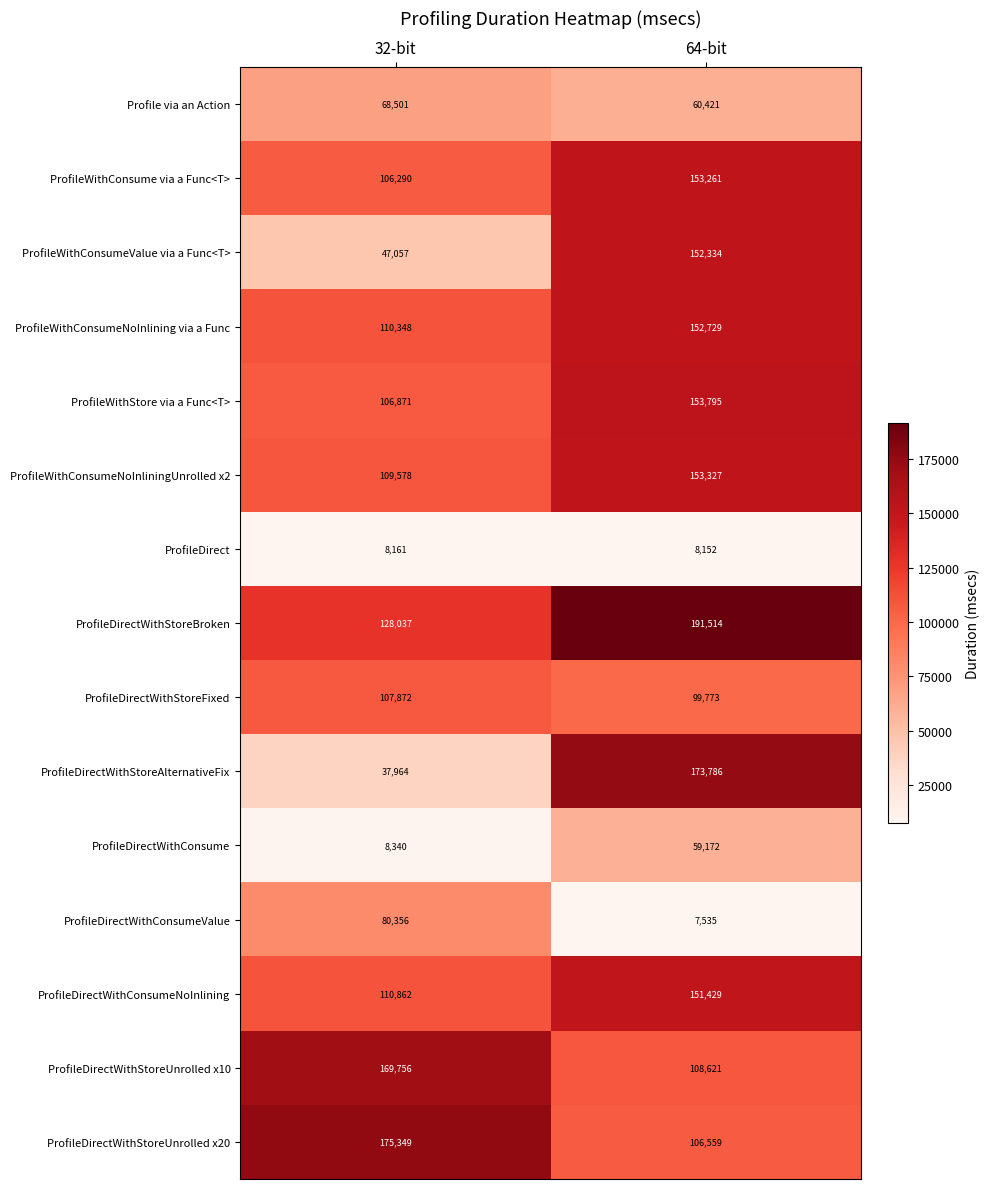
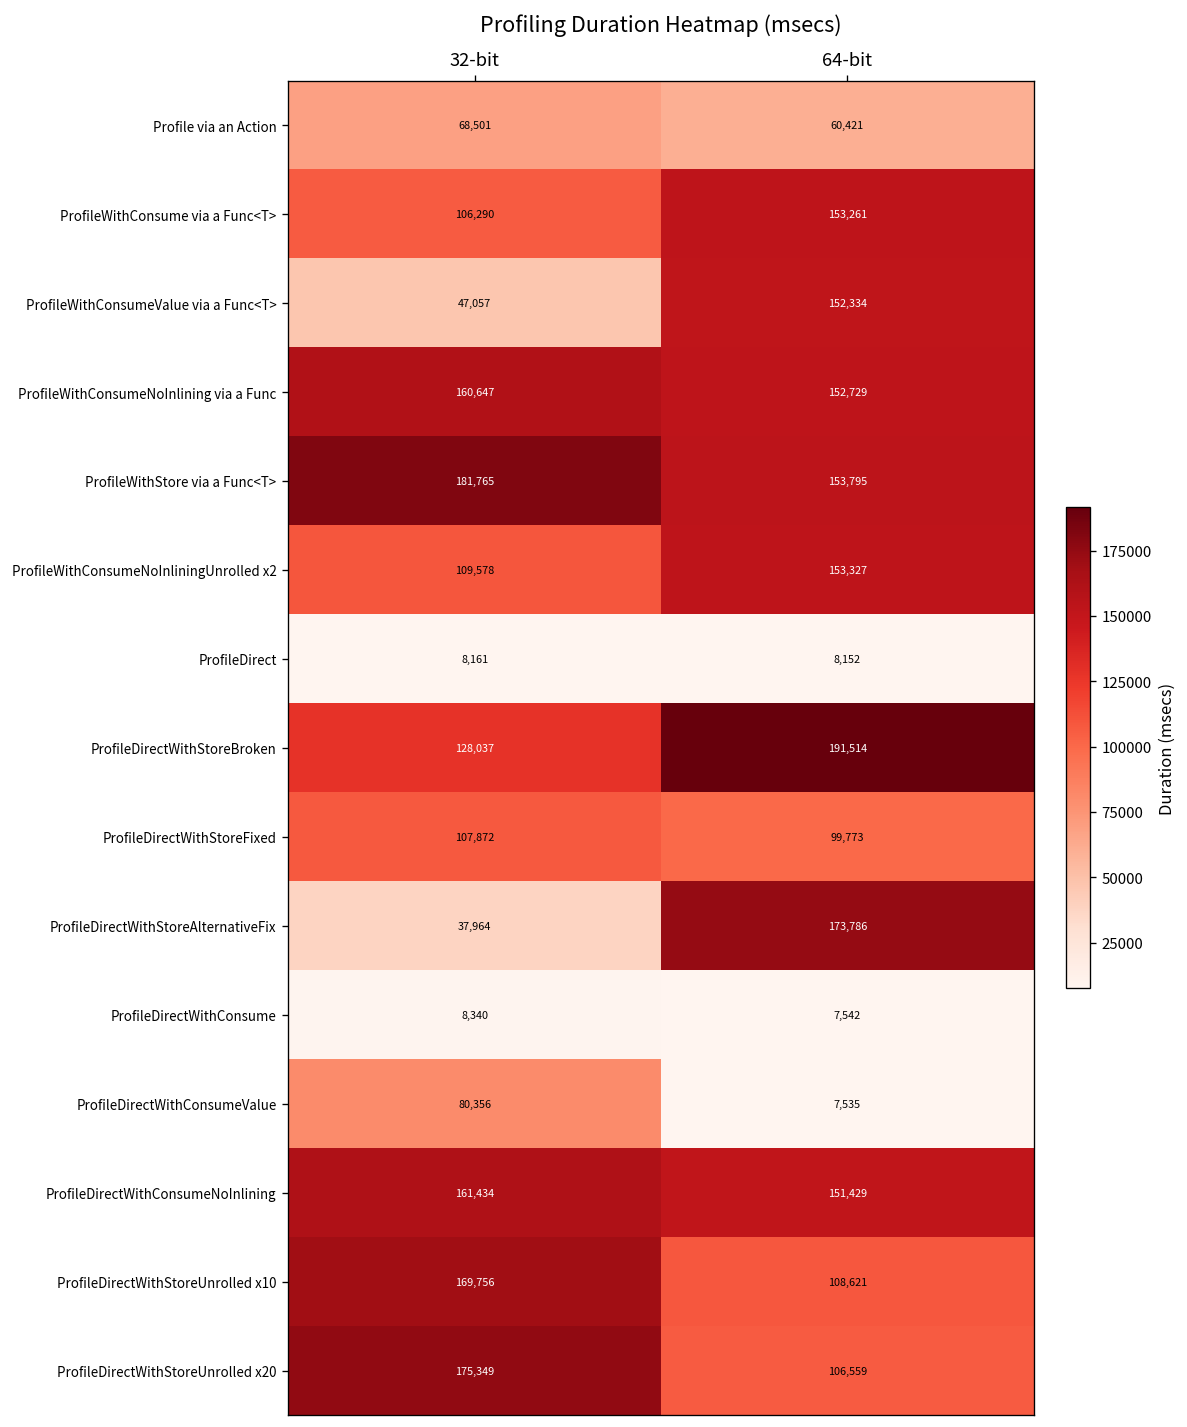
  {
    "Profile via an Action": {
      "32-bit": "68,501",
      "64-bit": "60,421"
    },
    "ProfileWithConsume via a Func<T>": {
      "32-bit": "106,290",
      "64-bit": "153,261"
    },
    "ProfileWithConsumeValue via a Func<T>": {
      "32-bit": "47,057",
      "64-bit": "152,334"
    },
    "ProfileWithConsumeNoInlining via a Func": {
-     "32-bit": "110,348",
+     "32-bit": "160,647",
      "64-bit": "152,729"
    },
    "ProfileWithStore via a Func<T>": {
-     "32-bit": "106,871",
+     "32-bit": "181,765",
      "64-bit": "153,795"
    },
    "ProfileWithConsumeNoInliningUnrolled x2": {
      "32-bit": "109,578",
      "64-bit": "153,327"
    },
    "ProfileDirect": {
      "32-bit": "8,161",
      "64-bit": "8,152"
    },
    "ProfileDirectWithStoreBroken": {
      "32-bit": "128,037",
      "64-bit": "191,514"
    },
    "ProfileDirectWithStoreFixed": {
      "32-bit": "107,872",
      "64-bit": "99,773"
    },
    "ProfileDirectWithStoreAlternativeFix": {
      "32-bit": "37,964",
      "64-bit": "173,786"
    },
    "ProfileDirectWithConsume": {
      "32-bit": "8,340",
-     "64-bit": "59,172"
+     "64-bit": "7,542"
    },
    "ProfileDirectWithConsumeValue": {
      "32-bit": "80,356",
      "64-bit": "7,535"
    },
    "ProfileDirectWithConsumeNoInlining": {
-     "32-bit": "110,862",
+     "32-bit": "161,434",
      "64-bit": "151,429"
    },
    "ProfileDirectWithStoreUnrolled x10": {
      "32-bit": "169,756",
      "64-bit": "108,621"
    },
    "ProfileDirectWithStoreUnrolled x20": {
      "32-bit": "175,349",
      "64-bit": "106,559"
    }
  }
